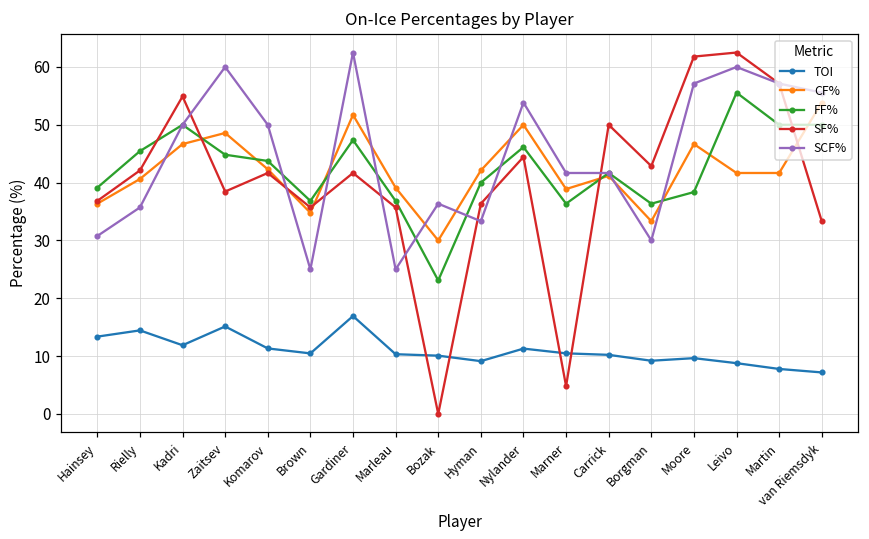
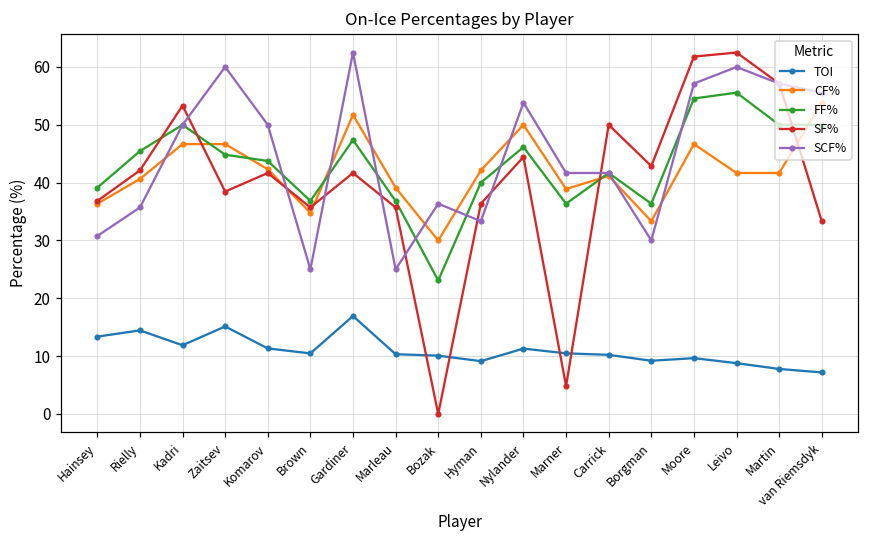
  {
    "TOI": {
      "Hainsey": 13,
      "Rielly": 14,
      "Kadri": 12,
      "Zaitsev": 15,
      "Komarov": 11,
      "Brown": 10,
      "Gardiner": 17,
      "Marleau": 10,
      "Bozak": 10,
      "Hyman": 9,
      "Nylander": 11,
      "Marner": 10,
      "Carrick": 10,
      "Borgman": 9,
      "Moore": 10,
      "Leivo": 9,
      "Martin": 8,
      "van Riemsdyk": 7
    },
    "CF%": {
      "Rielly": 41,
      "Kadri": 47,
-     "Zaitsev": 49,
+     "Zaitsev": 47,
      "Komarov": 42,
      "Brown": 35,
      "Gardiner": 52,
      "Marleau": 39,
      "Bozak": 30,
      "Hyman": 42,
      "Nylander": 50,
      "Marner": 39,
      "Borgman": 33,
      "Moore": 47,
      "Leivo": 42,
      "Martin": 42
    },
    "FF%": {
      "Hainsey": 39,
      "Rielly": 45,
      "Zaitsev": 45,
      "Komarov": 44,
      "Brown": 37,
      "Gardiner": 47,
      "Marleau": 37,
      "Bozak": 23,
      "Hyman": 40,
      "Nylander": 46,
      "Marner": 36,
      "Borgman": 36,
-     "Moore": 38,
+     "Moore": 55,
      "Leivo": 56
    },
    "SF%": {
      "Rielly": 42,
-     "Kadri": 55,
+     "Kadri": 53,
      "Zaitsev": 38,
      "Komarov": 42,
      "Brown": 36,
      "Gardiner": 42,
      "Marleau": 36,
      "Bozak": 0,
      "Hyman": 36,
      "Nylander": 44,
      "Marner": 5,
      "Carrick": 50,
      "Borgman": 43,
      "Moore": 62,
      "Leivo": 63,
      "van Riemsdyk": 33
    },
    "SCF%": {
      "Hainsey": 31,
      "Rielly": 36,
      "Zaitsev": 60,
      "Komarov": 50,
      "Brown": 25,
      "Gardiner": 63,
      "Marleau": 25,
      "Bozak": 36,
      "Hyman": 33,
      "Nylander": 54,
      "Marner": 42,
      "Borgman": 30,
      "Moore": 57,
      "Leivo": 60
    }
  }
